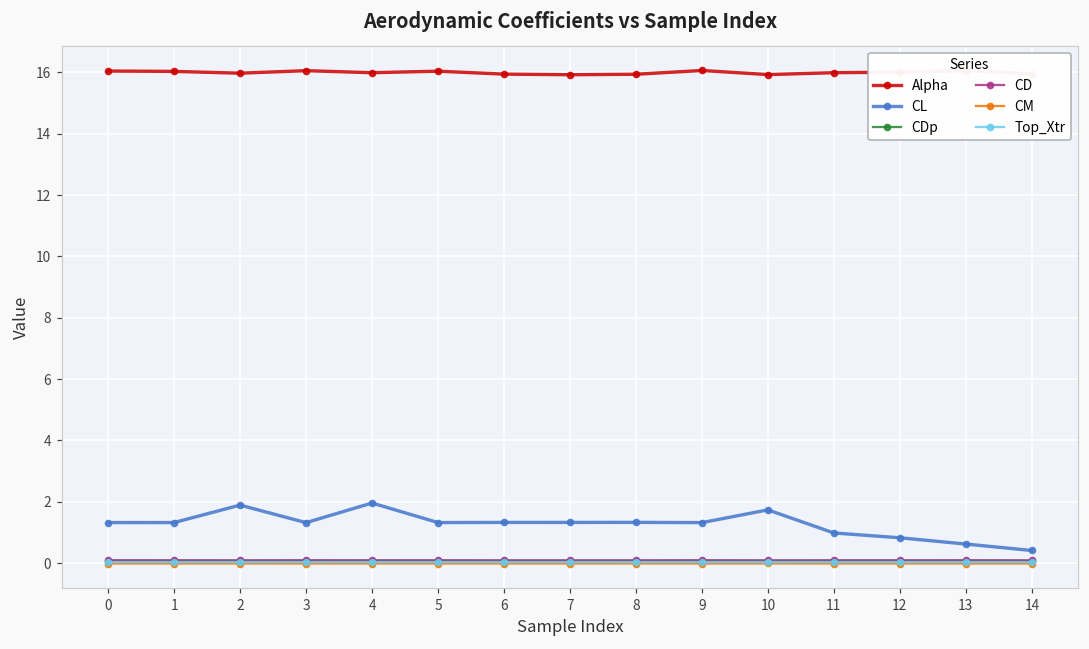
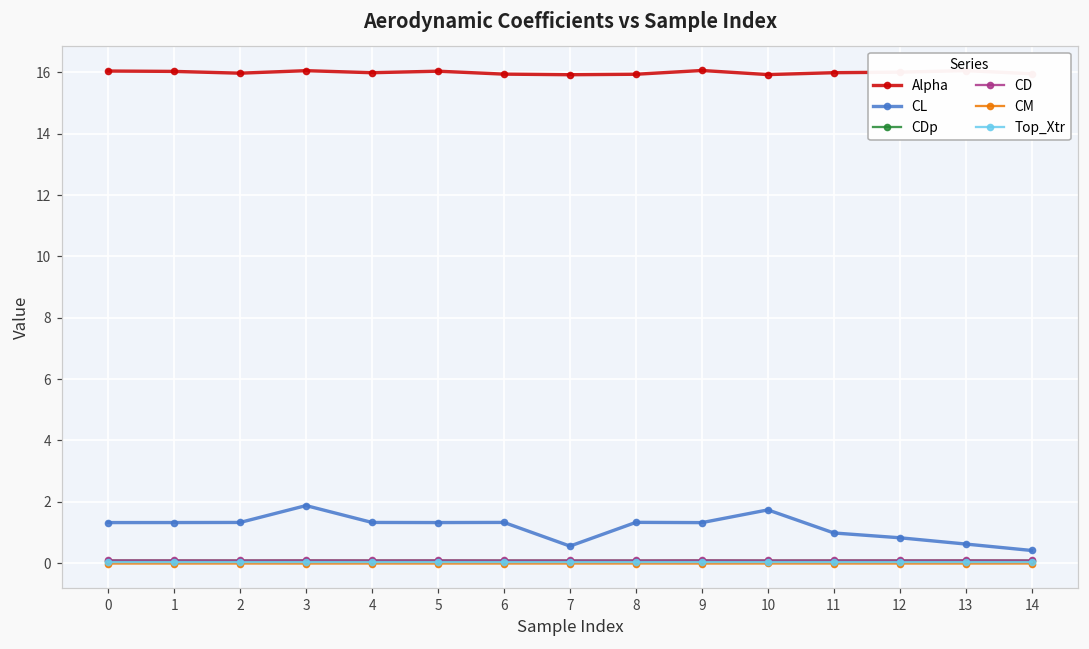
  {
    "Alpha": {
      "0": 16.0,
      "1": 16.0,
      "2": 16.0,
      "3": 16.1,
      "4": 16.0,
      "5": 16.0,
      "6": 15.9,
      "7": 15.9,
      "8": 15.9,
      "9": 16.1,
      "10": 15.9,
      "11": 16.0
    },
    "CL": {
      "0": 1.3,
      "1": 1.3,
-     "2": 1.9,
-     "3": 1.3,
-     "4": 2.0,
+     "2": 1.3,
+     "3": 1.9,
+     "4": 1.3,
      "5": 1.3,
      "6": 1.3,
-     "7": 1.3,
+     "7": 0.6,
      "8": 1.3,
      "9": 1.3,
      "10": 1.7,
      "11": 1.0,
      "12": 0.8,
      "13": 0.6,
      "14": 0.4
    }
  }
